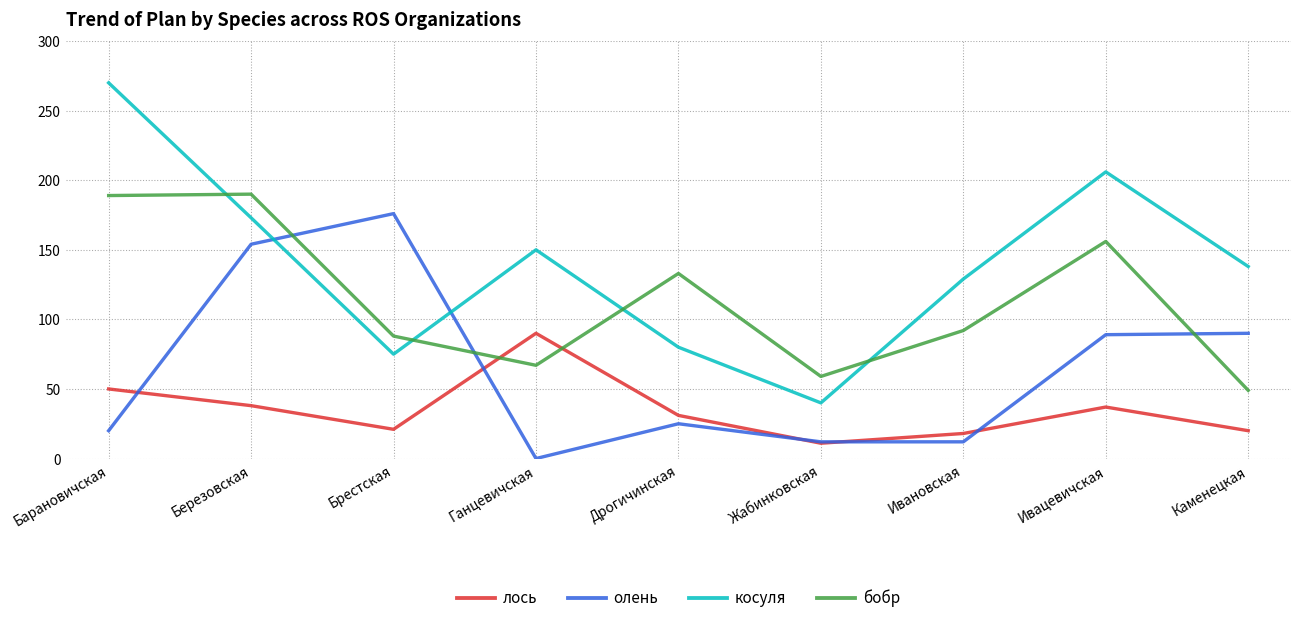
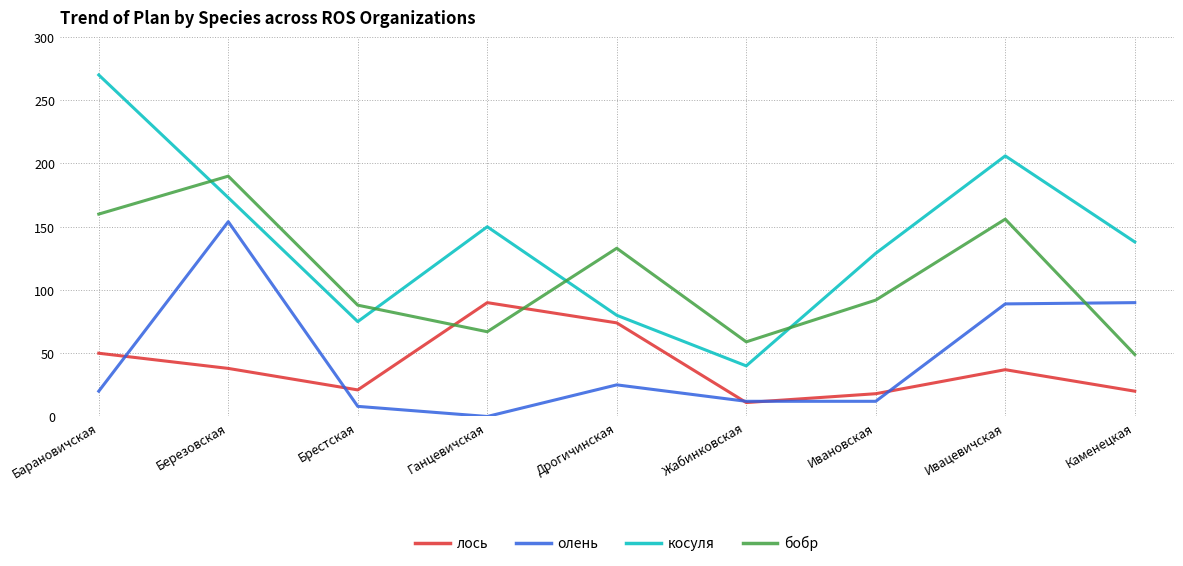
  {
    "лось": {
      "Барановичская": 50,
      "Березовская": 38,
      "Брестская": 21,
      "Ганцевичская": 90,
-     "Дрогичинская": 31,
+     "Дрогичинская": 74,
      "Ивановская": 18,
      "Ивацевичская": 37,
      "Каменецкая": 20
    },
    "олень": {
      "Барановичская": 20,
      "Березовская": 154,
-     "Брестская": 176,
+     "Брестская": 8,
      "Ганцевичская": 0,
      "Дрогичинская": 25,
      "Ивановская": 12,
      "Ивацевичская": 89,
      "Каменецкая": 90
    },
    "косуля": {
      "Барановичская": 270,
      "Березовская": 173,
      "Брестская": 75,
      "Ганцевичская": 150,
      "Дрогичинская": 80,
      "Жабинковская": 40,
      "Ивановская": 129,
      "Ивацевичская": 206,
      "Каменецкая": 138
    },
    "бобр": {
-     "Барановичская": 189,
+     "Барановичская": 160,
      "Березовская": 190,
      "Брестская": 88,
      "Ганцевичская": 67,
      "Дрогичинская": 133,
      "Жабинковская": 59,
      "Ивановская": 92,
      "Ивацевичская": 156,
      "Каменецкая": 49
    }
  }
